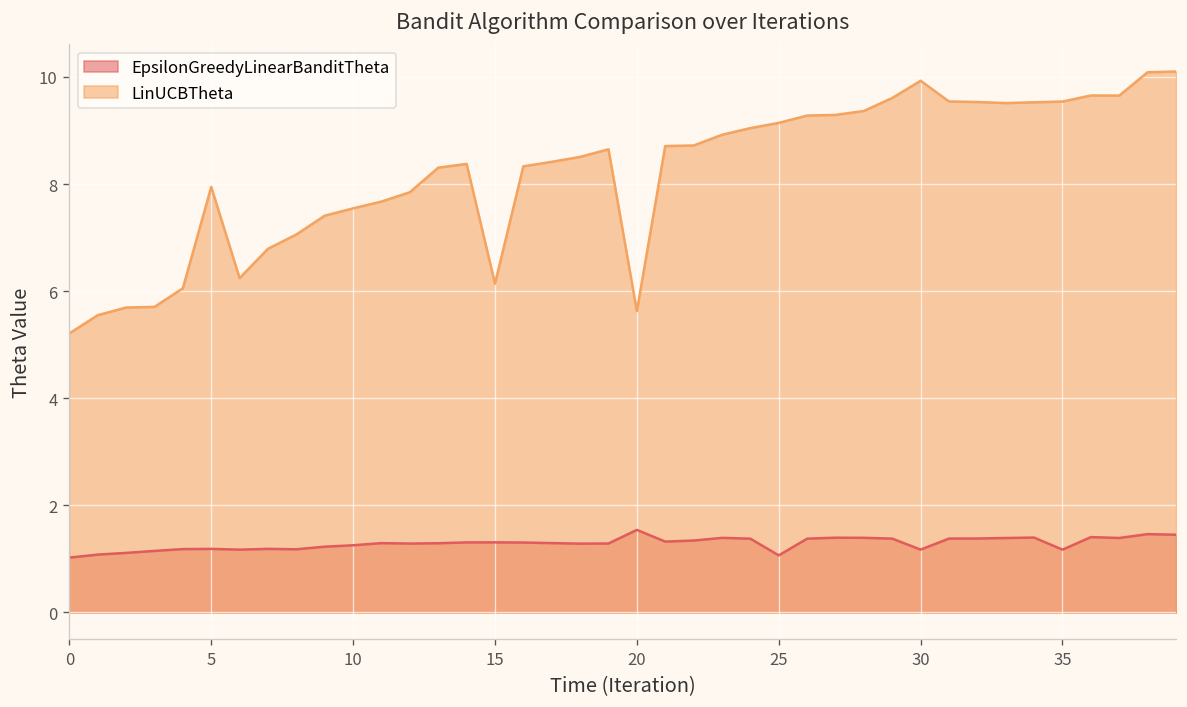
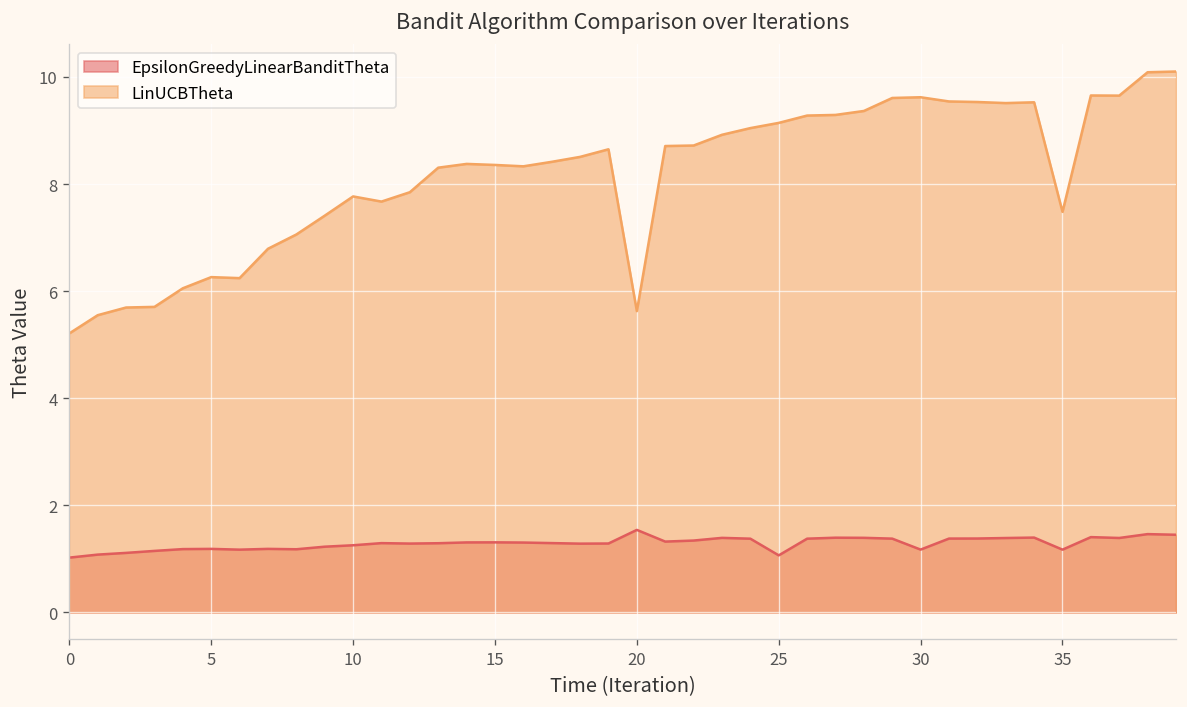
  {
    "EpsilonGreedyLinearBanditTheta": {
      "0": 1.0,
      "5": 1.2,
      "10": 1.3,
      "15": 1.3,
      "20": 1.5,
      "25": 1.1,
      "30": 1.2,
      "35": 1.2
    },
    "LinUCBTheta": {
      "0": 5.2,
-     "5": 7.9,
-     "10": 7.5,
-     "15": 6.1,
+     "5": 6.3,
+     "10": 7.8,
+     "15": 8.4,
      "20": 5.6,
      "25": 9.1,
-     "30": 9.9,
-     "35": 9.5
+     "30": 9.6,
+     "35": 7.5
    }
  }
